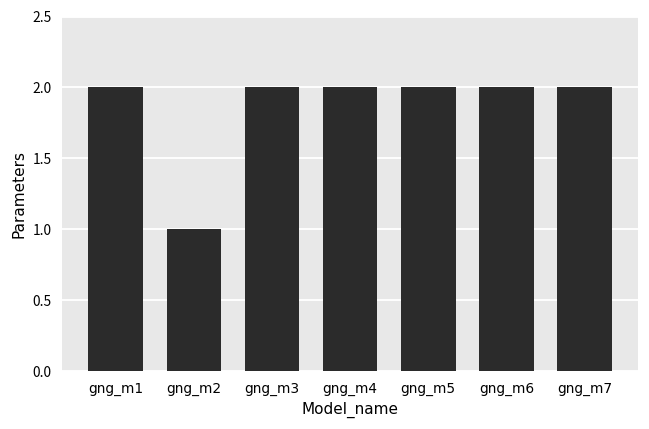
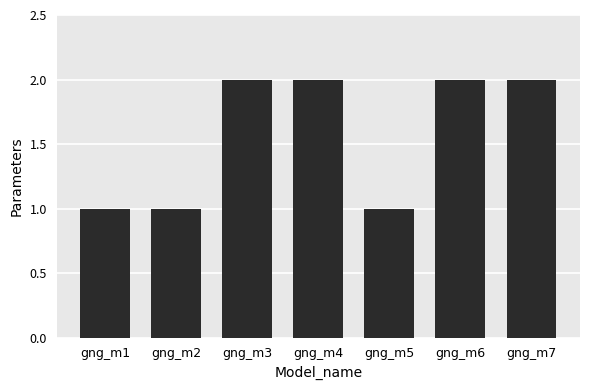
  {
-   "gng_m1": 2,
+   "gng_m1": 1,
    "gng_m2": 1,
    "gng_m3": 2,
    "gng_m4": 2,
-   "gng_m5": 2,
+   "gng_m5": 1,
    "gng_m6": 2,
    "gng_m7": 2
  }
